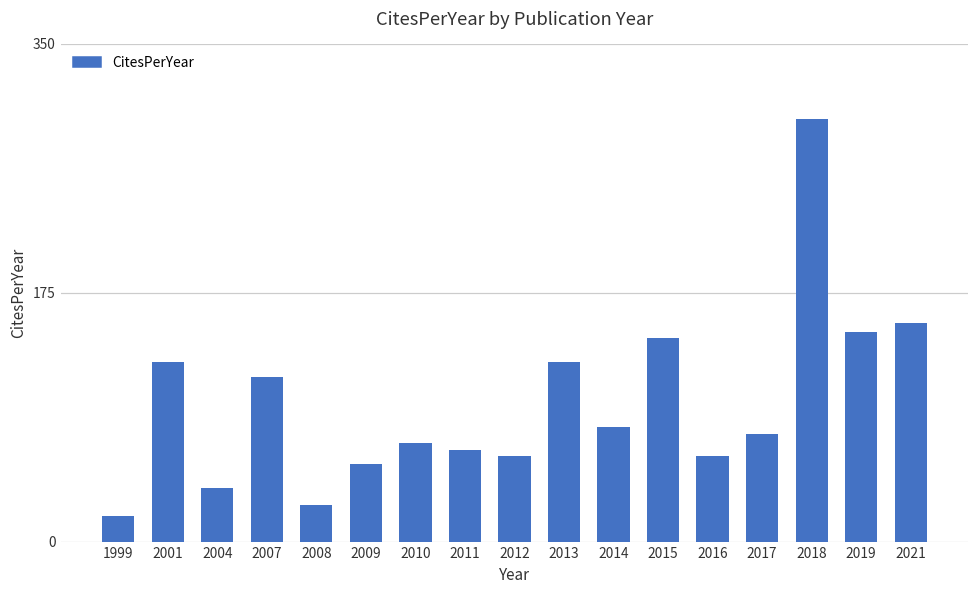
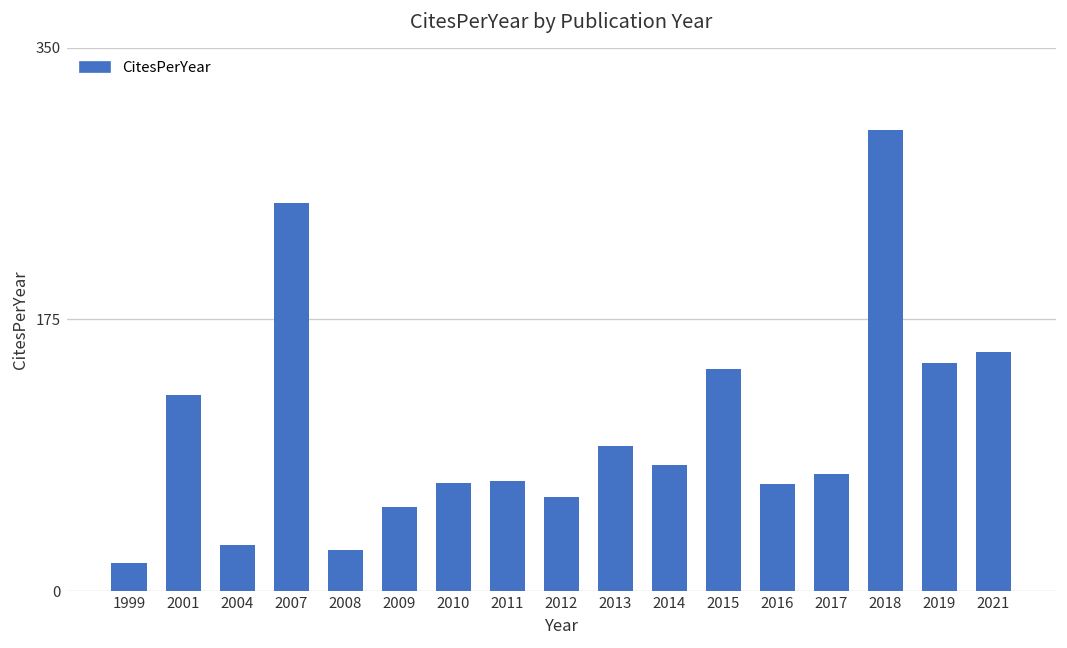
  {
    "1999": 18,
    "2001": 126,
-   "2004": 38,
-   "2007": 116,
+   "2004": 30,
+   "2007": 250,
    "2008": 26,
    "2009": 54,
    "2010": 70,
-   "2011": 64,
+   "2011": 71,
    "2012": 60,
-   "2013": 127,
+   "2013": 93,
    "2014": 81,
    "2015": 143,
-   "2016": 61,
+   "2016": 69,
    "2017": 76,
    "2018": 297,
    "2019": 147,
    "2021": 154
  }
